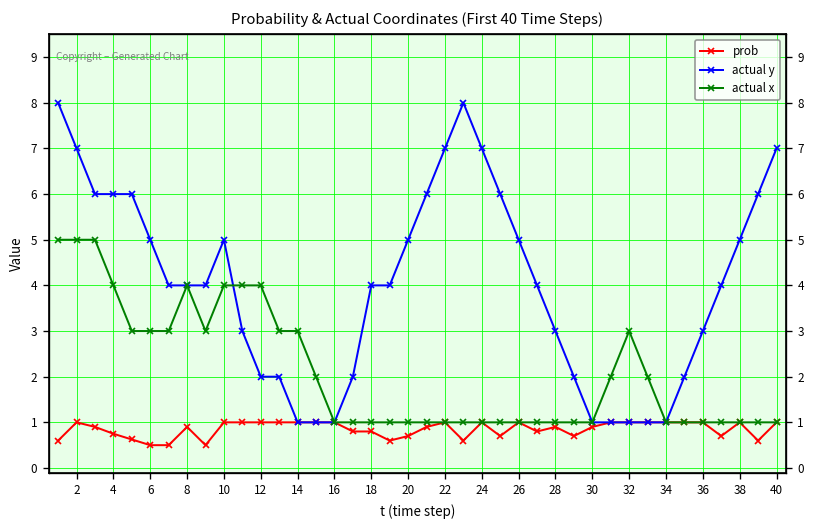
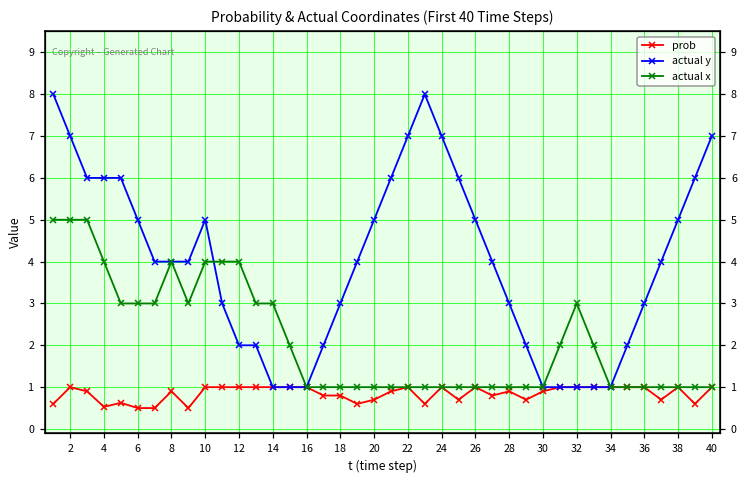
  {
    "prob": {
      "2": 1.0,
-     "4": 0.8,
+     "4": 0.5,
      "6": 0.5,
      "8": 0.9,
      "10": 1.0,
      "12": 1.0,
      "18": 0.8,
      "20": 0.7,
      "28": 0.9,
      "30": 0.9
    },
    "actual y": {
      "2": 7,
      "4": 6,
      "6": 5,
      "10": 5,
      "12": 2,
-     "18": 4,
+     "18": 3,
      "20": 5,
      "22": 7,
      "24": 7,
      "26": 5,
      "28": 3,
      "36": 3,
      "38": 5,
      "40": 7
    },
    "actual x": {
      "2": 5.0,
      "4": 4.0,
      "6": 3.0,
      "10": 4.0,
      "12": 4.0,
      "14": 3.0,
      "18": 1.0,
      "20": 1.0,
      "28": 1.0,
      "32": 3.0
    }
  }
